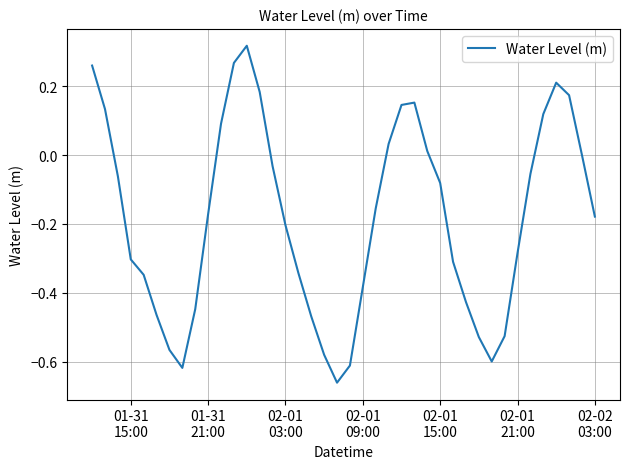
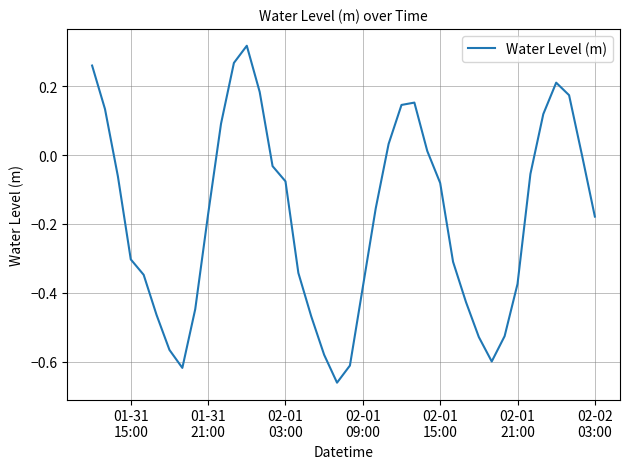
  {
    "01-31 15:00": -0.30,
    "01-31 21:00": -0.17,
-   "02-01 03:00": -0.20,
+   "02-01 03:00": -0.08,
    "02-01 09:00": -0.38,
    "02-01 15:00": -0.08,
-   "02-01 21:00": -0.28,
+   "02-01 21:00": -0.37,
    "02-02 03:00": -0.18
  }
